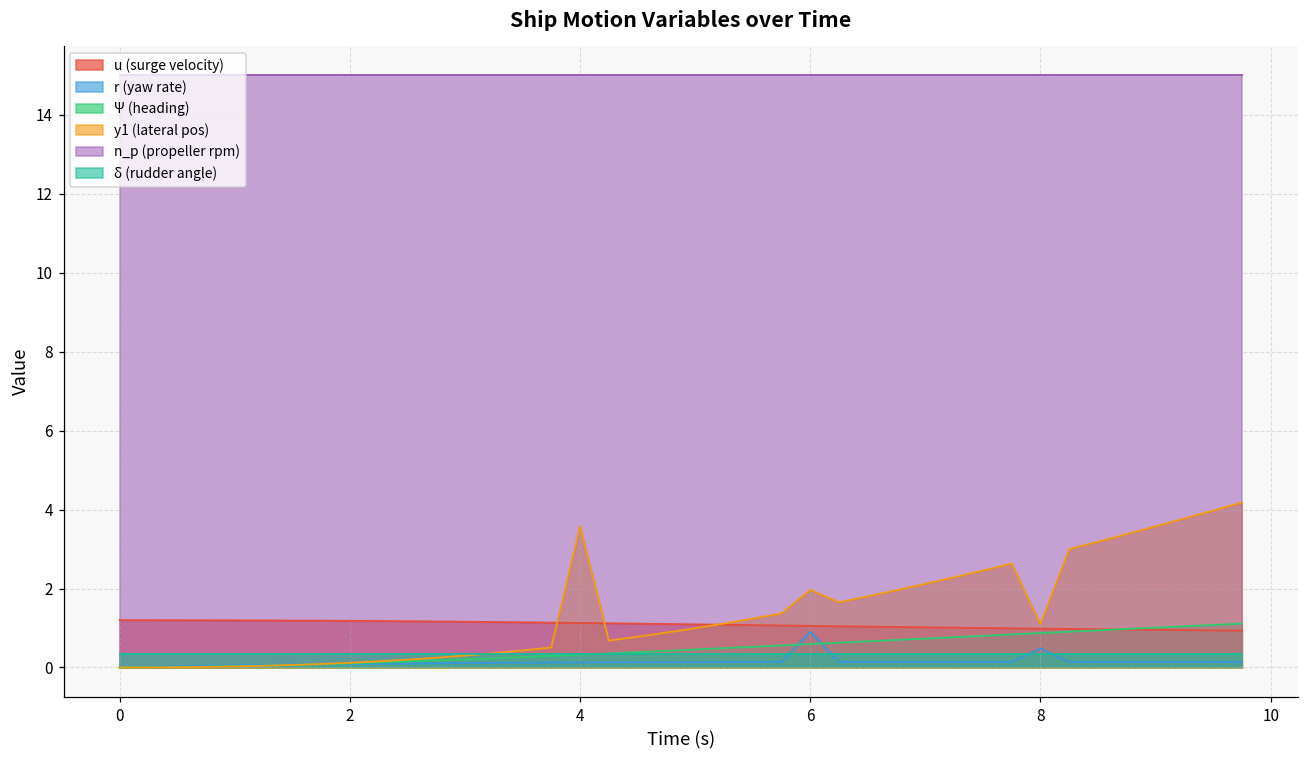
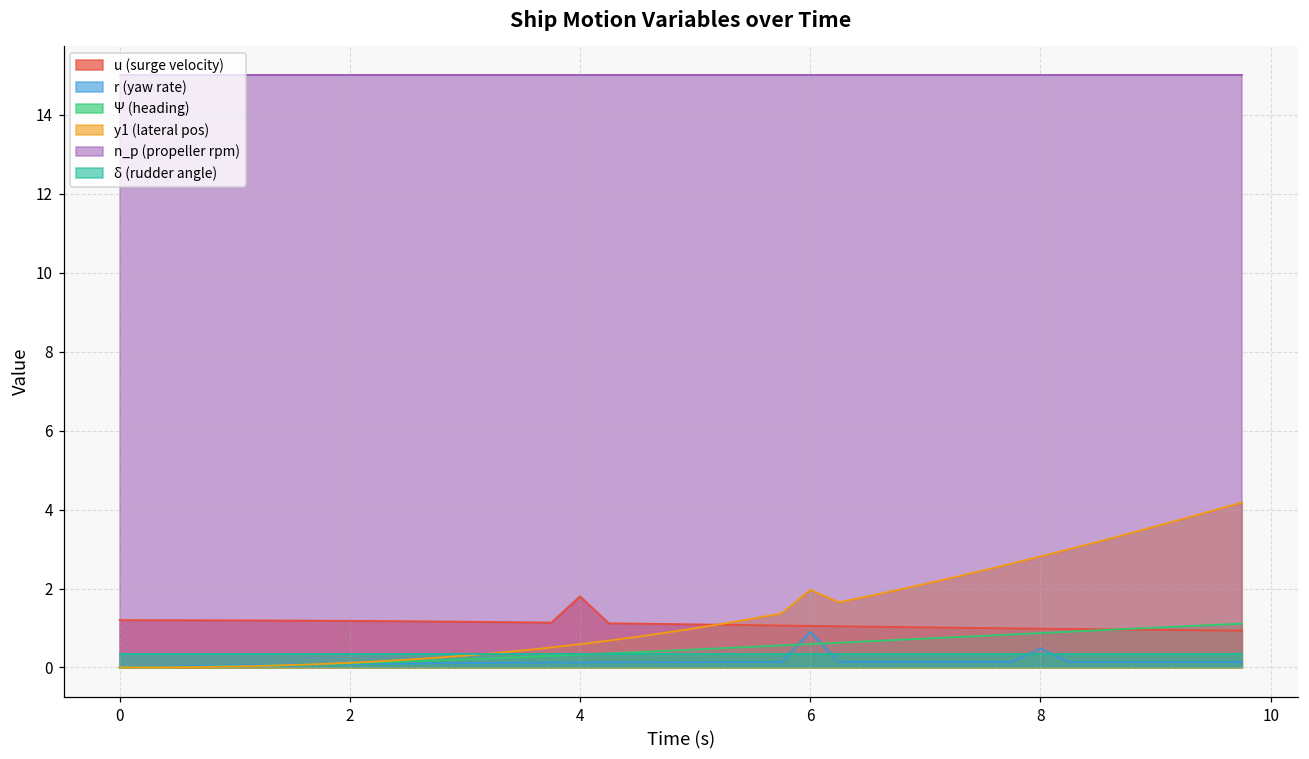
  {
    "u (surge velocity)": {
      "0": 1.2,
      "2": 1.2,
-     "4": 1.1,
+     "4": 1.8,
      "6": 1.1,
      "8": 1.0
    },
    "r (yaw rate)": {
      "4": 0.1,
      "6": 0.9,
      "8": 0.5
    },
    "y1 (lateral pos)": {
-     "4": 3.6,
+     "4": 0.6,
      "6": 2.0,
-     "8": 1.1
+     "8": 2.8
    },
    "n_p (propeller rpm)": {
      "2": 15.0,
      "4": 15.0,
      "6": 15.0,
      "8": 15.0
    }
  }
